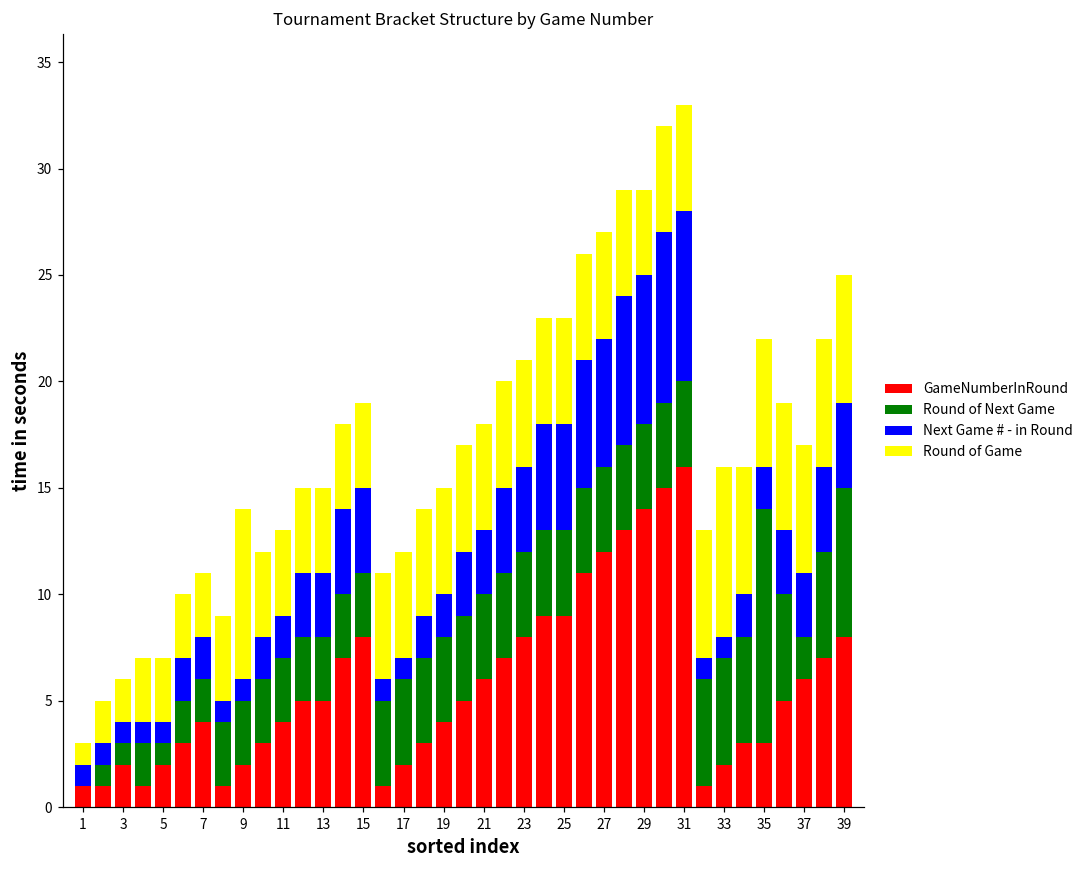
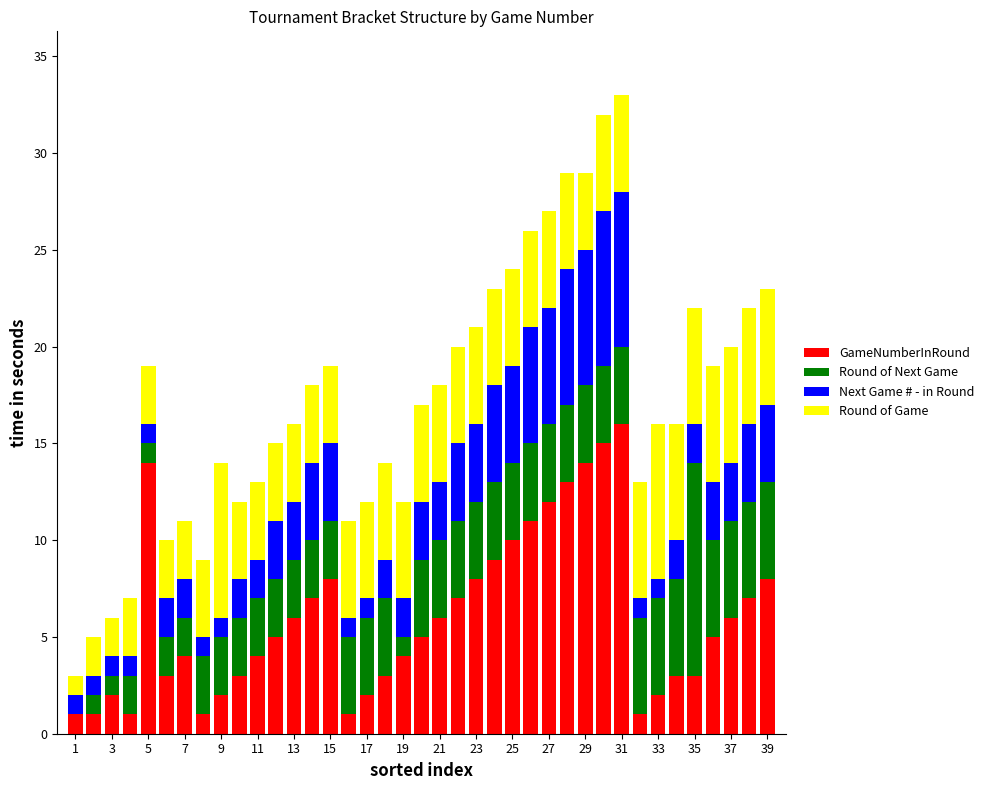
  {
    "GameNumberInRound": {
      "1": 1,
      "3": 2,
-     "5": 2,
+     "5": 14,
      "7": 4,
      "9": 2,
      "11": 4,
-     "13": 5,
+     "13": 6,
      "15": 8,
      "17": 2,
      "19": 4,
      "21": 6,
      "23": 8,
-     "25": 9,
+     "25": 10,
      "27": 12,
      "29": 14,
      "31": 16,
      "33": 2,
      "35": 3,
      "37": 6,
      "39": 8
    },
    "Round of Next Game": {
-     "19": 4,
-     "37": 2,
-     "39": 7
+     "19": 1,
+     "37": 5,
+     "39": 5
    }
  }
